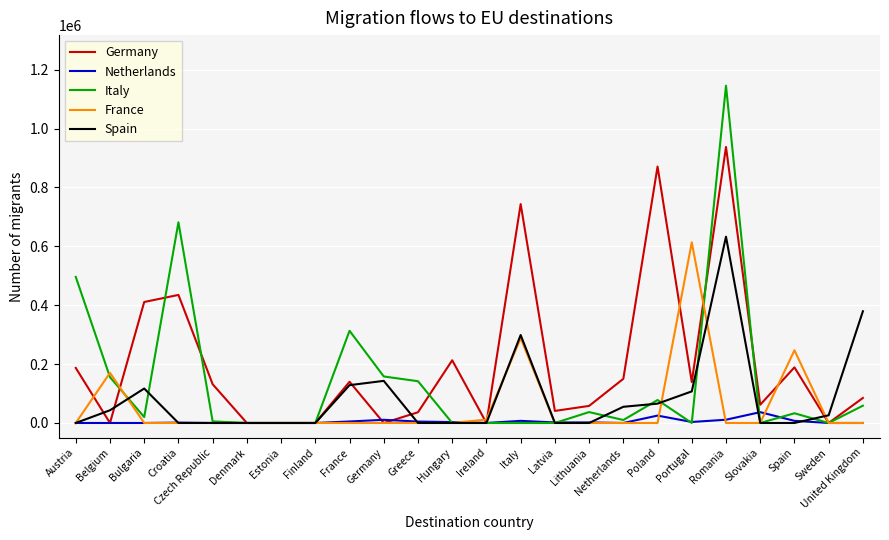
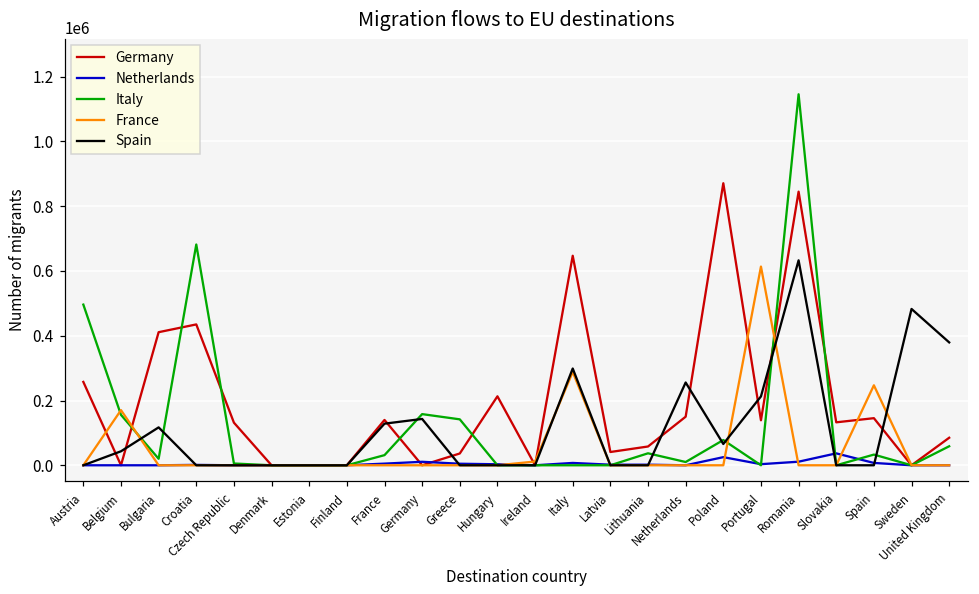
  {
    "Germany": {
-     "Austria": 190000,
+     "Austria": 260000,
      "Bulgaria": 410000,
      "Croatia": 440000,
      "Czech Republic": 130000,
      "France": 140000,
      "Greece": 40000,
      "Hungary": 210000,
-     "Italy": 740000,
+     "Italy": 650000,
      "Latvia": 40000,
      "Lithuania": 60000,
      "Netherlands": 150000,
      "Poland": 870000,
      "Portugal": 140000,
-     "Romania": 940000,
-     "Slovakia": 60000,
-     "Spain": 190000,
+     "Romania": 850000,
+     "Slovakia": 130000,
+     "Spain": 150000,
      "United Kingdom": 90000
    },
    "Netherlands": {
      "Germany": 10000,
      "Poland": 30000,
      "Romania": 10000,
      "Slovakia": 40000
    },
    "Italy": {
      "Austria": 500000,
      "Belgium": 160000,
      "Bulgaria": 20000,
      "Croatia": 680000,
-     "France": 310000,
+     "France": 30000,
      "Germany": 160000,
      "Greece": 140000,
      "Lithuania": 40000,
      "Netherlands": 10000,
      "Poland": 80000,
      "Romania": 1150000,
      "Spain": 30000,
      "United Kingdom": 60000
    },
    "France": {
      "Belgium": 170000,
      "Ireland": 10000,
      "Italy": 290000,
      "Poland": 0,
      "Portugal": 610000,
      "Romania": 0,
      "Spain": 250000
    },
    "Spain": {
      "Belgium": 40000,
      "Bulgaria": 120000,
      "France": 130000,
      "Germany": 140000,
      "Italy": 300000,
-     "Netherlands": 60000,
+     "Netherlands": 260000,
      "Poland": 70000,
-     "Portugal": 110000,
+     "Portugal": 210000,
      "Romania": 630000,
-     "Sweden": 30000,
+     "Sweden": 480000,
      "United Kingdom": 380000
    }
  }
